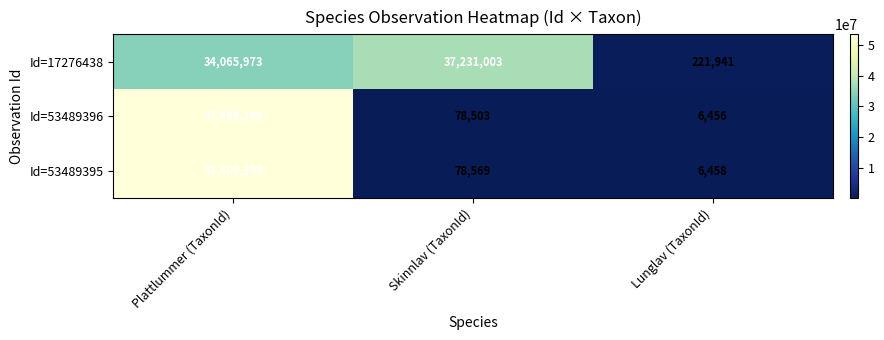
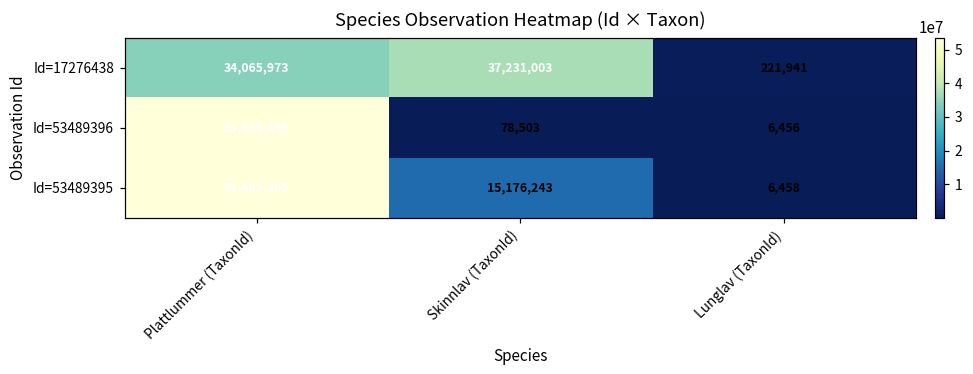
  {
    "Id=17276438": {
      "Plattlummer (TaxonId)": "34,065,973",
      "Skinnlav (TaxonId)": "37,231,003",
      "Lunglav (TaxonId)": "221,941"
    },
    "Id=53489396": {
      "Skinnlav (TaxonId)": "78,503",
      "Lunglav (TaxonId)": "6,456"
    },
    "Id=53489395": {
-     "Skinnlav (TaxonId)": "78,569",
+     "Skinnlav (TaxonId)": "15,176,243",
      "Lunglav (TaxonId)": "6,458"
    }
  }
